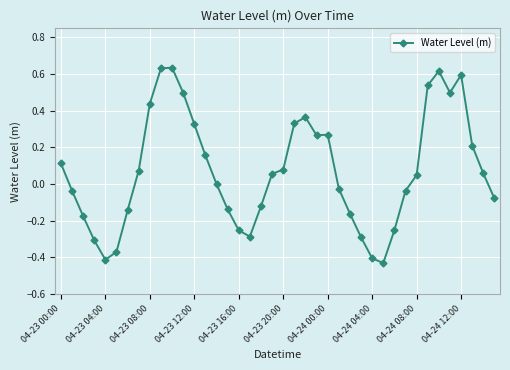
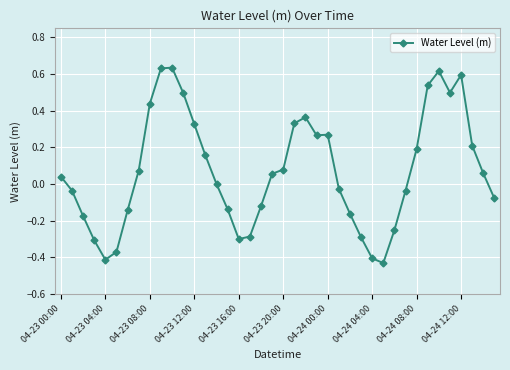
  {
-   "04-23 00:00": 0.11,
+   "04-23 00:00": 0.04,
    "04-23 04:00": -0.41,
    "04-23 08:00": 0.44,
    "04-23 12:00": 0.33,
-   "04-23 16:00": -0.25,
+   "04-23 16:00": -0.30,
    "04-23 20:00": 0.08,
    "04-24 00:00": 0.27,
    "04-24 04:00": -0.41,
-   "04-24 08:00": 0.05,
+   "04-24 08:00": 0.19,
    "04-24 12:00": 0.60
  }
